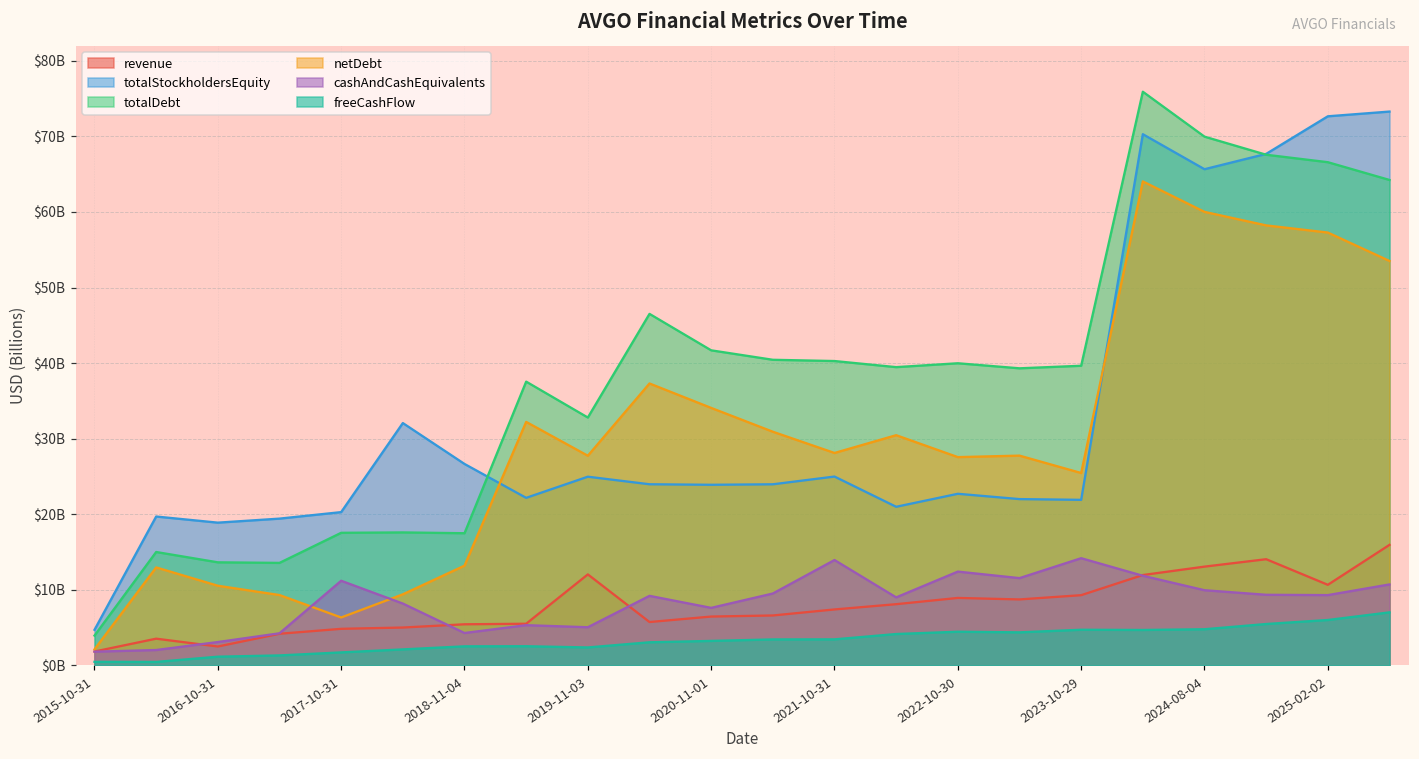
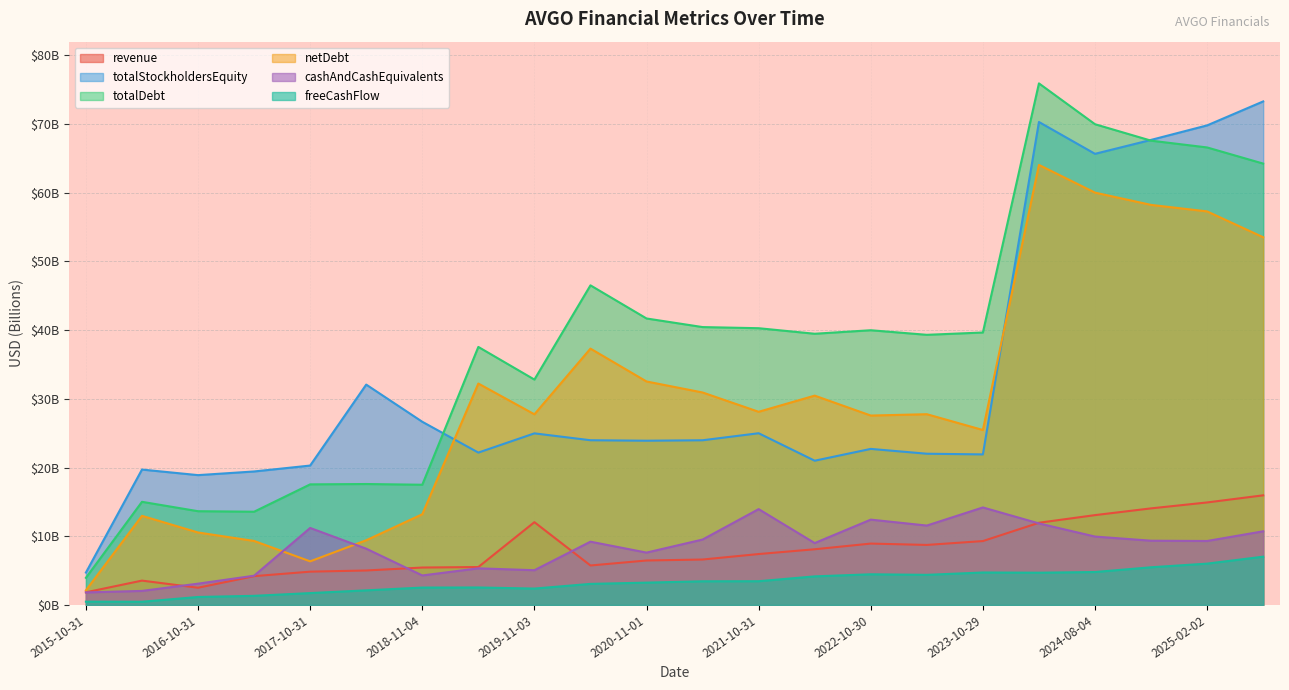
  {
    "revenue": {
      "2016-10-31": "$3000000000",
      "2017-10-31": "$5000000000",
      "2018-11-04": "$5000000000",
      "2019-11-03": "$12000000000",
      "2020-11-01": "$6000000000",
      "2021-10-31": "$7000000000",
      "2022-10-30": "$9000000000",
      "2023-10-29": "$9000000000",
      "2024-08-04": "$13000000000",
-     "2025-02-02": "$11000000000"
+     "2025-02-02": "$15000000000"
    },
    "totalStockholdersEquity": {
      "2015-10-31": "$5000000000",
      "2016-10-31": "$19000000000",
      "2017-10-31": "$20000000000",
      "2018-11-04": "$27000000000",
      "2019-11-03": "$25000000000",
      "2020-11-01": "$24000000000",
      "2021-10-31": "$25000000000",
      "2022-10-30": "$23000000000",
      "2023-10-29": "$22000000000",
      "2024-08-04": "$66000000000",
-     "2025-02-02": "$73000000000"
+     "2025-02-02": "$70000000000"
    },
    "netDebt": {
      "2016-10-31": "$11000000000",
      "2017-10-31": "$6000000000",
      "2018-11-04": "$13000000000",
      "2019-11-03": "$28000000000",
-     "2020-11-01": "$34000000000",
+     "2020-11-01": "$33000000000",
      "2021-10-31": "$28000000000",
      "2022-10-30": "$28000000000",
      "2023-10-29": "$25000000000",
      "2024-08-04": "$60000000000",
      "2025-02-02": "$57000000000"
    },
    "cashAndCashEquivalents": {
      "2016-10-31": "$3000000000",
      "2017-10-31": "$11000000000",
      "2018-11-04": "$4000000000",
      "2019-11-03": "$5000000000",
      "2020-11-01": "$8000000000",
      "2021-10-31": "$14000000000",
      "2022-10-30": "$12000000000",
      "2023-10-29": "$14000000000",
      "2024-08-04": "$10000000000",
      "2025-02-02": "$9000000000"
    }
  }
